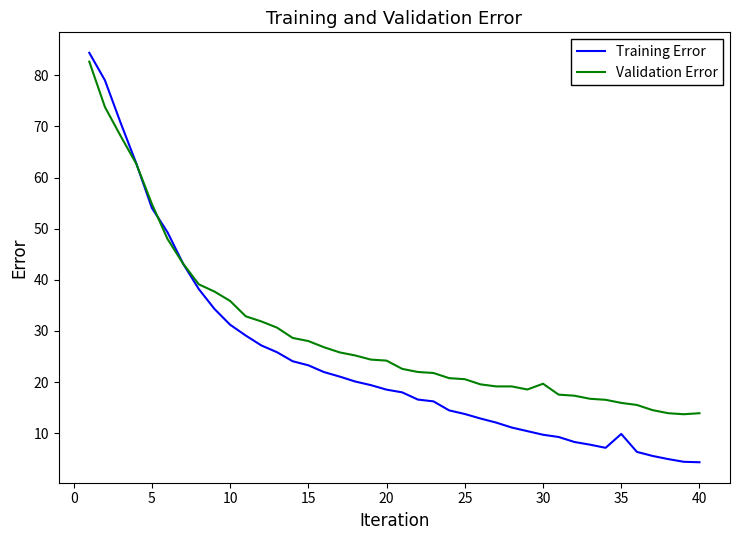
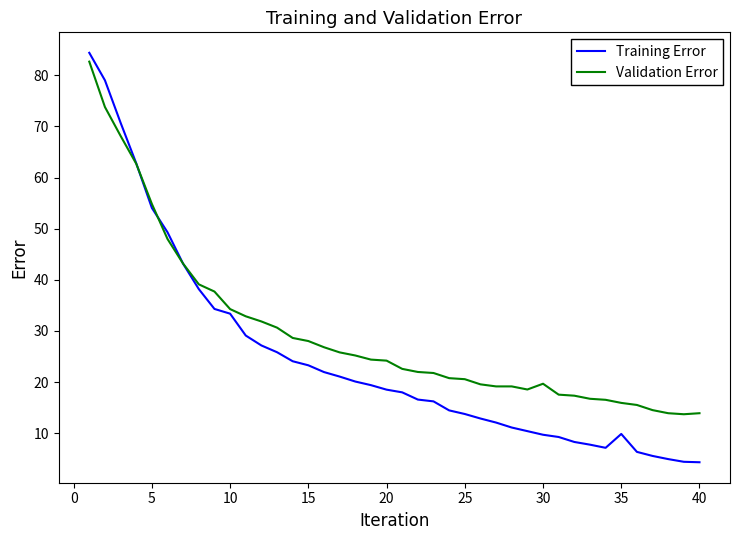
  {
    "Training Error": {
      "5": 54,
-     "10": 31,
+     "10": 33,
      "15": 23,
      "20": 19,
      "25": 14,
      "30": 10,
      "35": 10,
      "40": 4
    },
    "Validation Error": {
      "5": 55,
-     "10": 36,
+     "10": 34,
      "15": 28,
      "20": 24,
      "25": 21,
      "30": 20,
      "35": 16,
      "40": 14
    }
  }
